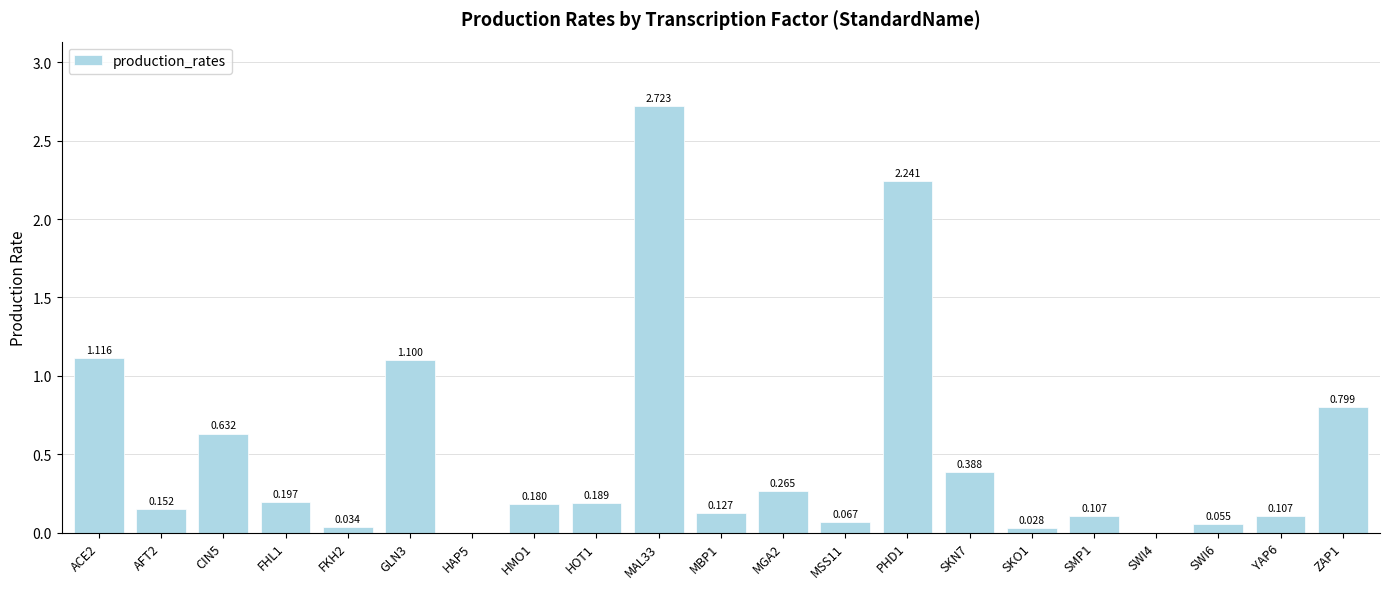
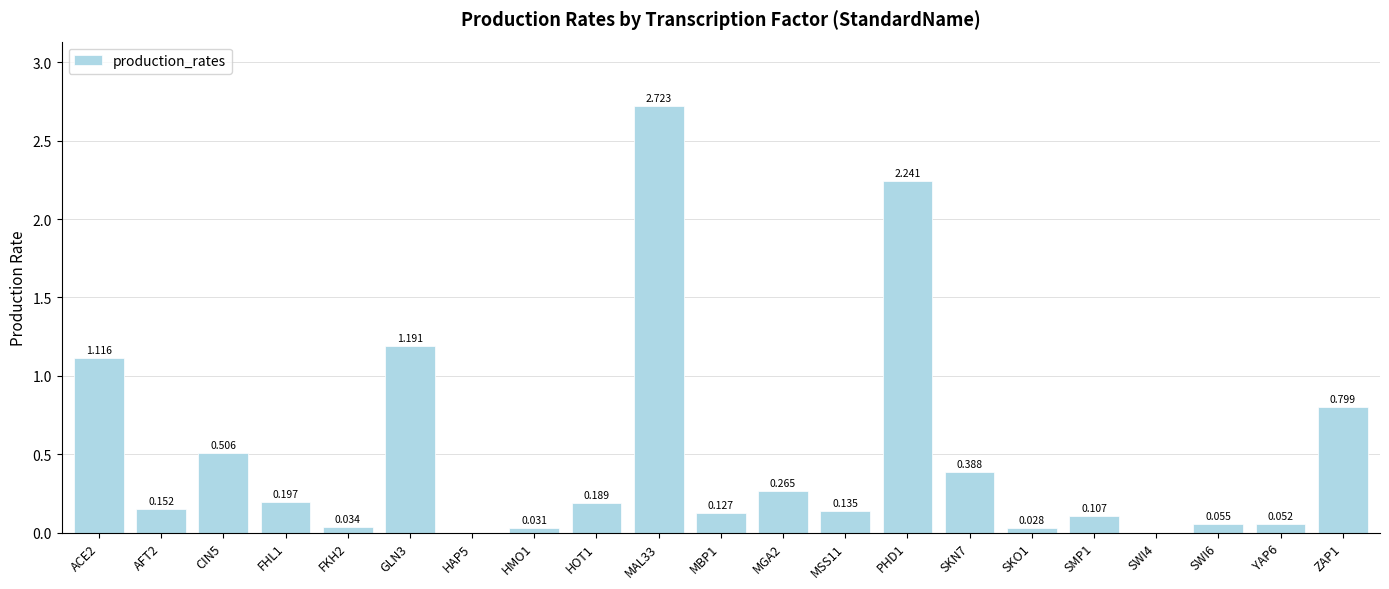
  {
    "ACE2": 1.116,
    "AFT2": 0.152,
-   "CIN5": 0.632,
+   "CIN5": 0.506,
    "FHL1": 0.197,
    "FKH2": 0.034,
-   "GLN3": 1.100,
-   "HMO1": 0.180,
+   "GLN3": 1.191,
+   "HMO1": 0.031,
    "HOT1": 0.189,
    "MAL33": 2.723,
    "MBP1": 0.127,
    "MGA2": 0.265,
-   "MSS11": 0.067,
+   "MSS11": 0.135,
    "PHD1": 2.241,
    "SKN7": 0.388,
    "SKO1": 0.028,
    "SMP1": 0.107,
    "SWI6": 0.055,
-   "YAP6": 0.107,
+   "YAP6": 0.052,
    "ZAP1": 0.799
  }
